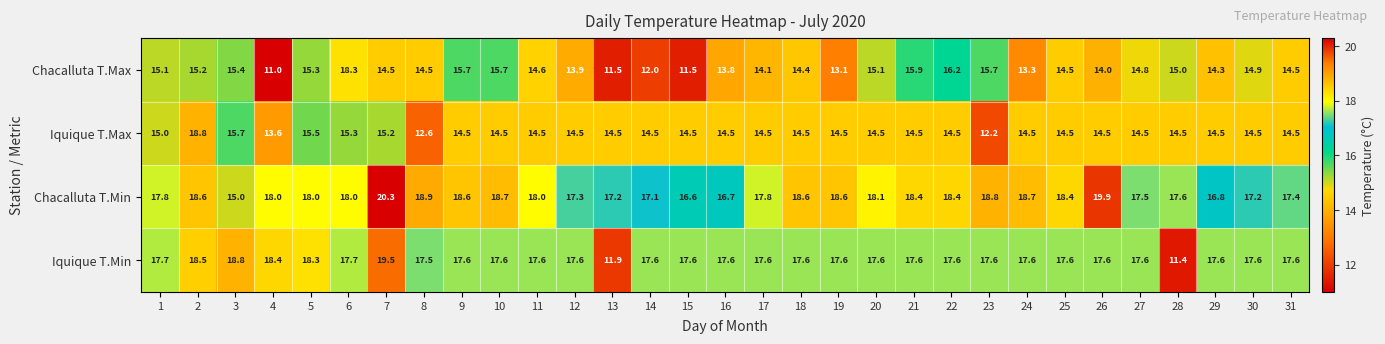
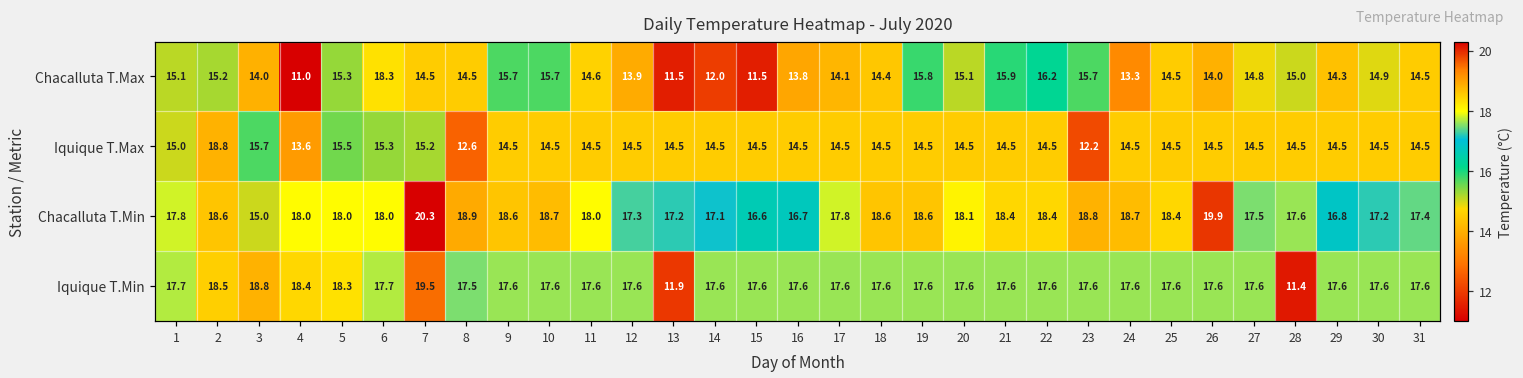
  {
    "Chacalluta T.Max": {
      "1": 15.1,
      "2": 15.2,
-     "3": 15.4,
+     "3": 14.0,
      "4": 11.0,
      "5": 15.3,
      "6": 18.3,
      "7": 14.5,
      "8": 14.5,
      "9": 15.7,
      "10": 15.7,
      "11": 14.6,
      "12": 13.9,
      "13": 11.5,
      "14": 12.0,
      "15": 11.5,
      "16": 13.8,
      "17": 14.1,
      "18": 14.4,
-     "19": 13.1,
+     "19": 15.8,
      "20": 15.1,
      "21": 15.9,
      "22": 16.2,
      "23": 15.7,
      "24": 13.3,
      "25": 14.5,
      "26": 14.0,
      "27": 14.8,
      "28": 15.0,
      "29": 14.3,
      "30": 14.9,
      "31": 14.5
    },
    "Iquique T.Max": {
      "1": 15.0,
      "2": 18.8,
      "3": 15.7,
      "4": 13.6,
      "5": 15.5,
      "6": 15.3,
      "7": 15.2,
      "8": 12.6,
      "9": 14.5,
      "10": 14.5,
      "11": 14.5,
      "12": 14.5,
      "13": 14.5,
      "14": 14.5,
      "15": 14.5,
      "16": 14.5,
      "17": 14.5,
      "18": 14.5,
      "19": 14.5,
      "20": 14.5,
      "21": 14.5,
      "22": 14.5,
      "23": 12.2,
      "24": 14.5,
      "25": 14.5,
      "26": 14.5,
      "27": 14.5,
      "28": 14.5,
      "29": 14.5,
      "30": 14.5,
      "31": 14.5
    },
    "Chacalluta T.Min": {
      "1": 17.8,
      "2": 18.6,
      "3": 15.0,
      "4": 18.0,
      "5": 18.0,
      "6": 18.0,
      "7": 20.3,
      "8": 18.9,
      "9": 18.6,
      "10": 18.7,
      "11": 18.0,
      "12": 17.3,
      "13": 17.2,
      "14": 17.1,
      "15": 16.6,
      "16": 16.7,
      "17": 17.8,
      "18": 18.6,
      "19": 18.6,
      "20": 18.1,
      "21": 18.4,
      "22": 18.4,
      "23": 18.8,
      "24": 18.7,
      "25": 18.4,
      "26": 19.9,
      "27": 17.5,
      "28": 17.6,
      "29": 16.8,
      "30": 17.2,
      "31": 17.4
    },
    "Iquique T.Min": {
      "1": 17.7,
      "2": 18.5,
      "3": 18.8,
      "4": 18.4,
      "5": 18.3,
      "6": 17.7,
      "7": 19.5,
      "8": 17.5,
      "9": 17.6,
      "10": 17.6,
      "11": 17.6,
      "12": 17.6,
      "13": 11.9,
      "14": 17.6,
      "15": 17.6,
      "16": 17.6,
      "17": 17.6,
      "18": 17.6,
      "19": 17.6,
      "20": 17.6,
      "21": 17.6,
      "22": 17.6,
      "23": 17.6,
      "24": 17.6,
      "25": 17.6,
      "26": 17.6,
      "27": 17.6,
      "28": 11.4,
      "29": 17.6,
      "30": 17.6,
      "31": 17.6
    }
  }
